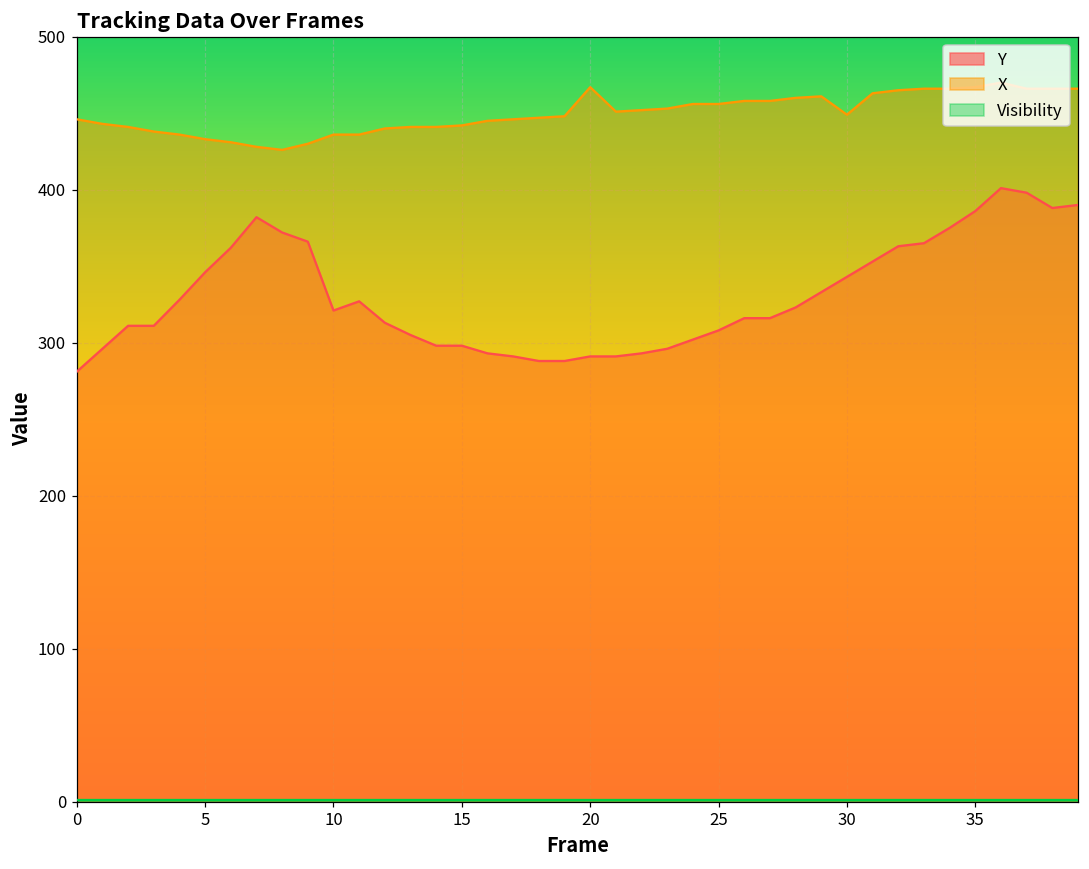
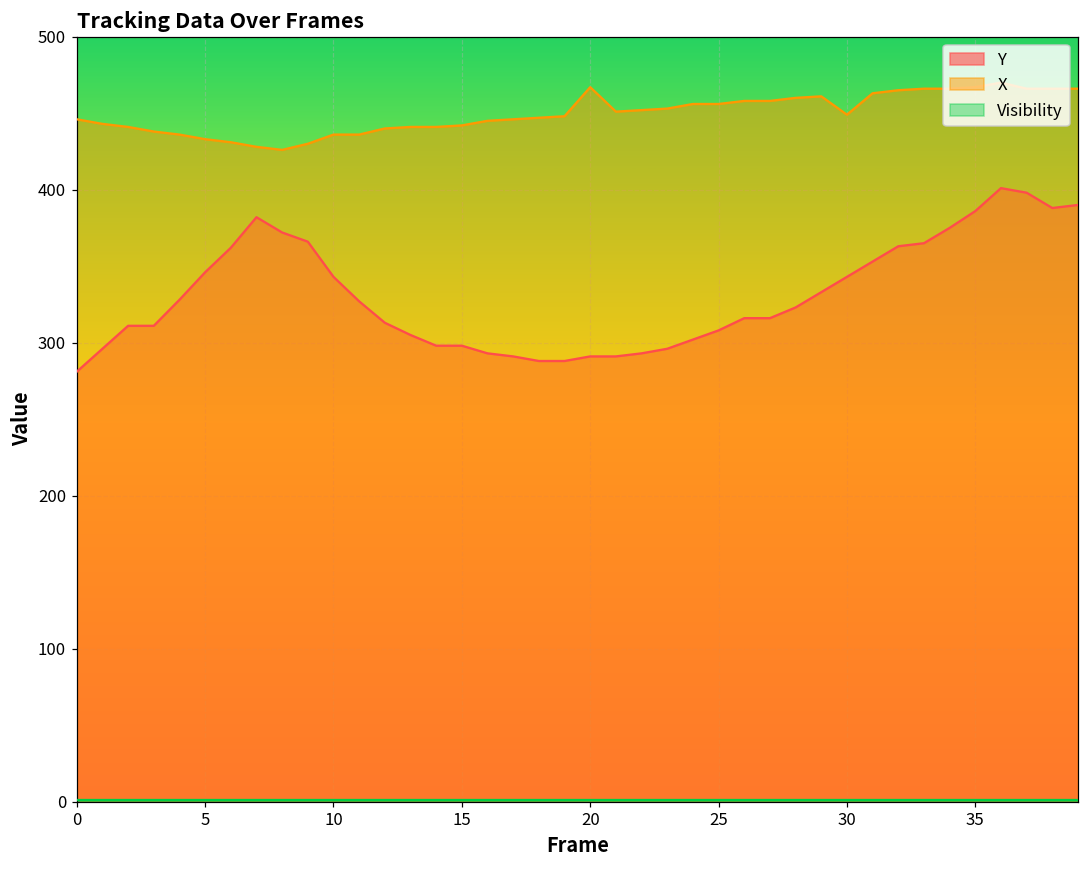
  {
    "Y": {
      "0": 281,
      "5": 346,
-     "10": 321,
+     "10": 343,
      "15": 298,
      "20": 291,
      "25": 308,
      "30": 343,
      "35": 386
    },
    "X": {
      "0": 446,
      "5": 433,
      "10": 436,
      "15": 442,
      "20": 467,
      "25": 456,
      "30": 449
    },
    "Visibility": {
      "0": 1,
      "5": 1,
      "10": 1,
      "15": 1,
      "20": 1,
      "25": 1,
      "30": 1,
      "35": 1
    }
  }
